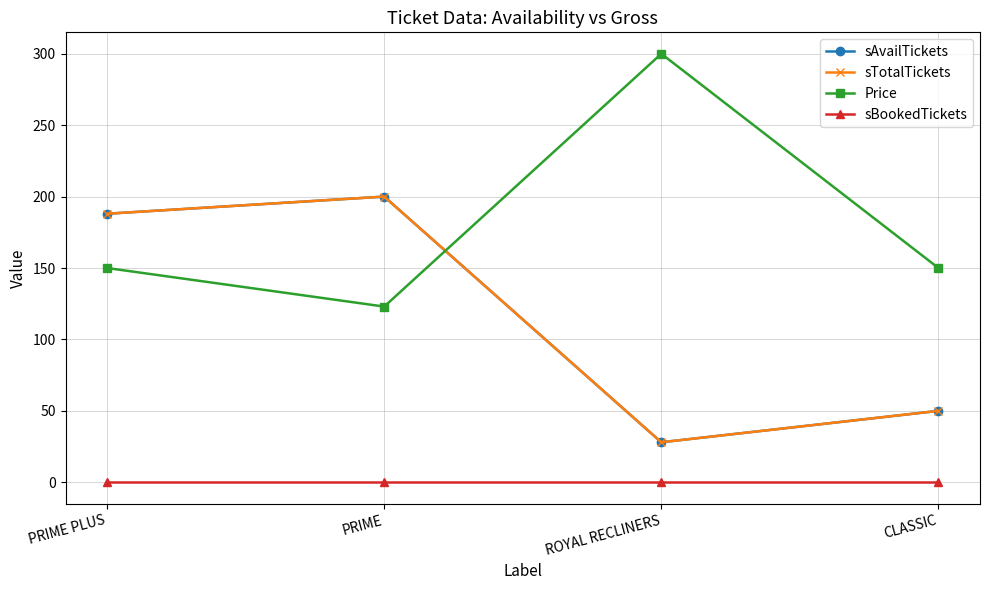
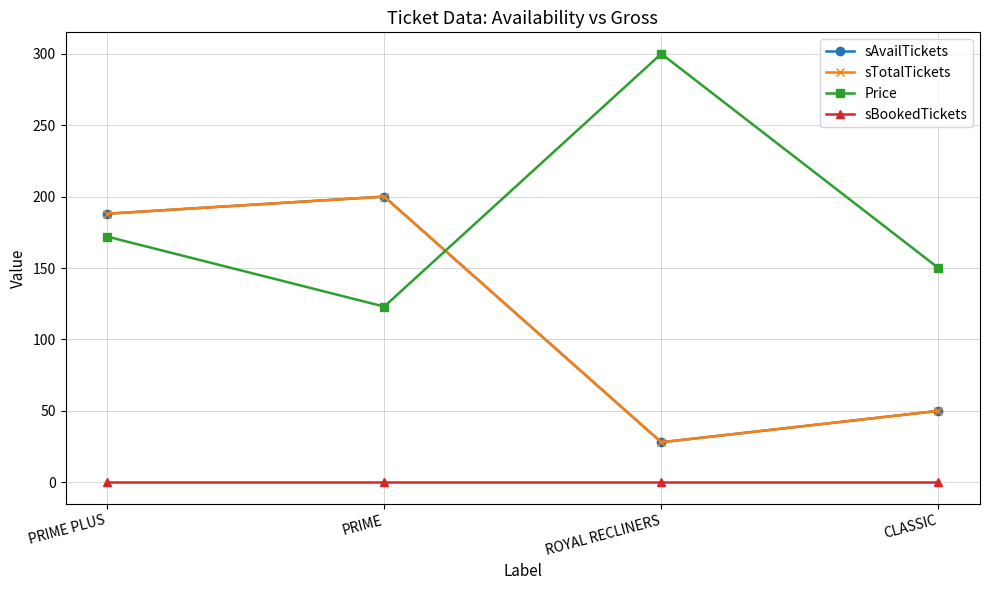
  {
    "sTotalTickets": {
      "PRIME PLUS": 188,
      "PRIME": 200,
      "ROYAL RECLINERS": 28,
      "CLASSIC": 50
    },
    "Price": {
-     "PRIME PLUS": 150,
+     "PRIME PLUS": 172,
      "PRIME": 123,
      "ROYAL RECLINERS": 300,
      "CLASSIC": 150
    },
    "sBookedTickets": {
      "PRIME PLUS": 0,
      "PRIME": 0,
      "ROYAL RECLINERS": 0,
      "CLASSIC": 0
    }
  }
